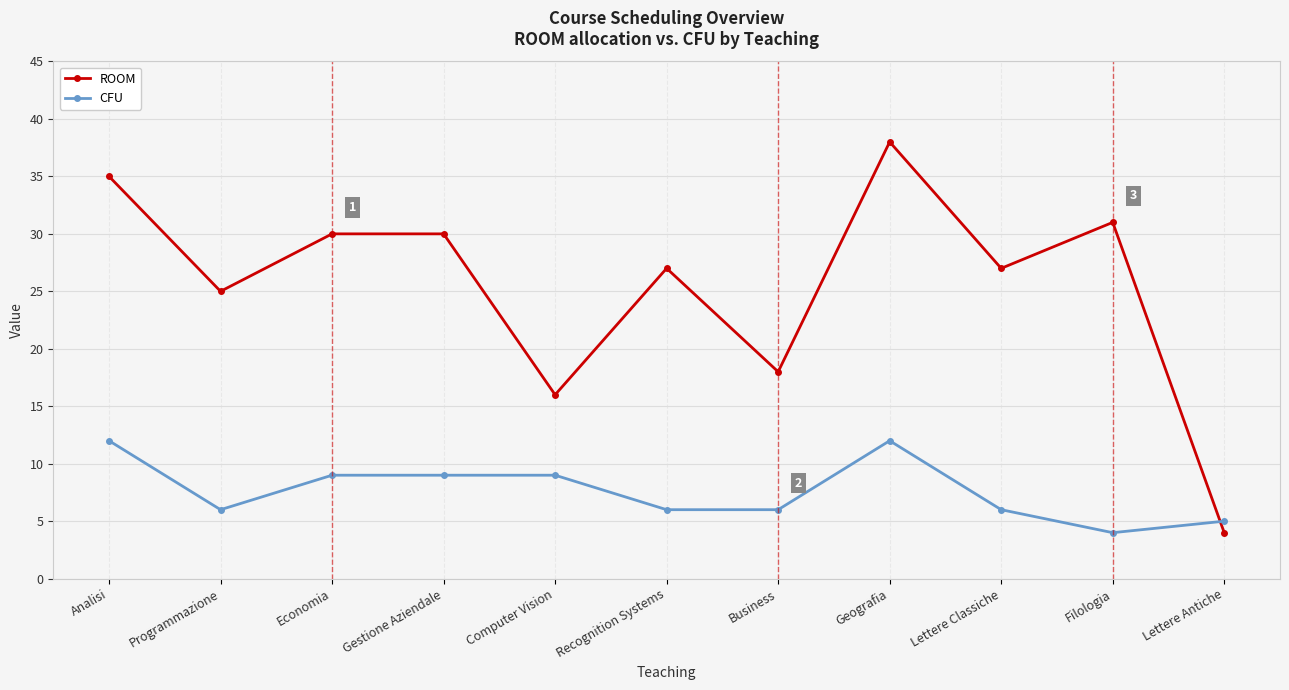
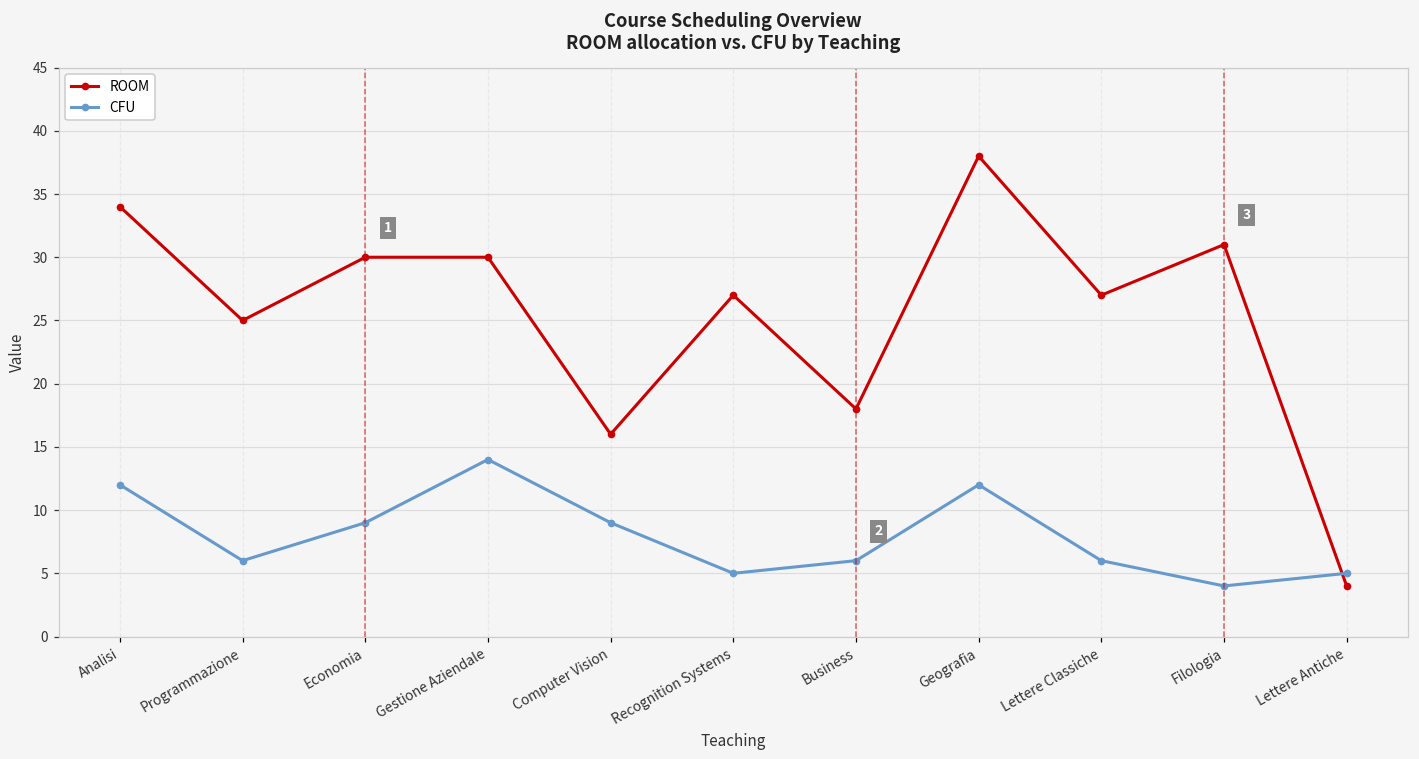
  {
    "ROOM": {
-     "Analisi": 35,
+     "Analisi": 34,
      "Programmazione": 25,
      "Economia": 30,
      "Gestione Aziendale": 30,
      "Computer Vision": 16,
      "Recognition Systems": 27,
      "Business": 18,
      "Geografia": 38,
      "Lettere Classiche": 27,
      "Filologia": 31,
      "Lettere Antiche": 4
    },
    "CFU": {
      "Analisi": 12,
      "Programmazione": 6,
      "Economia": 9,
-     "Gestione Aziendale": 9,
+     "Gestione Aziendale": 14,
      "Computer Vision": 9,
-     "Recognition Systems": 6,
+     "Recognition Systems": 5,
      "Business": 6,
      "Geografia": 12,
      "Lettere Classiche": 6,
      "Filologia": 4,
      "Lettere Antiche": 5
    }
  }
